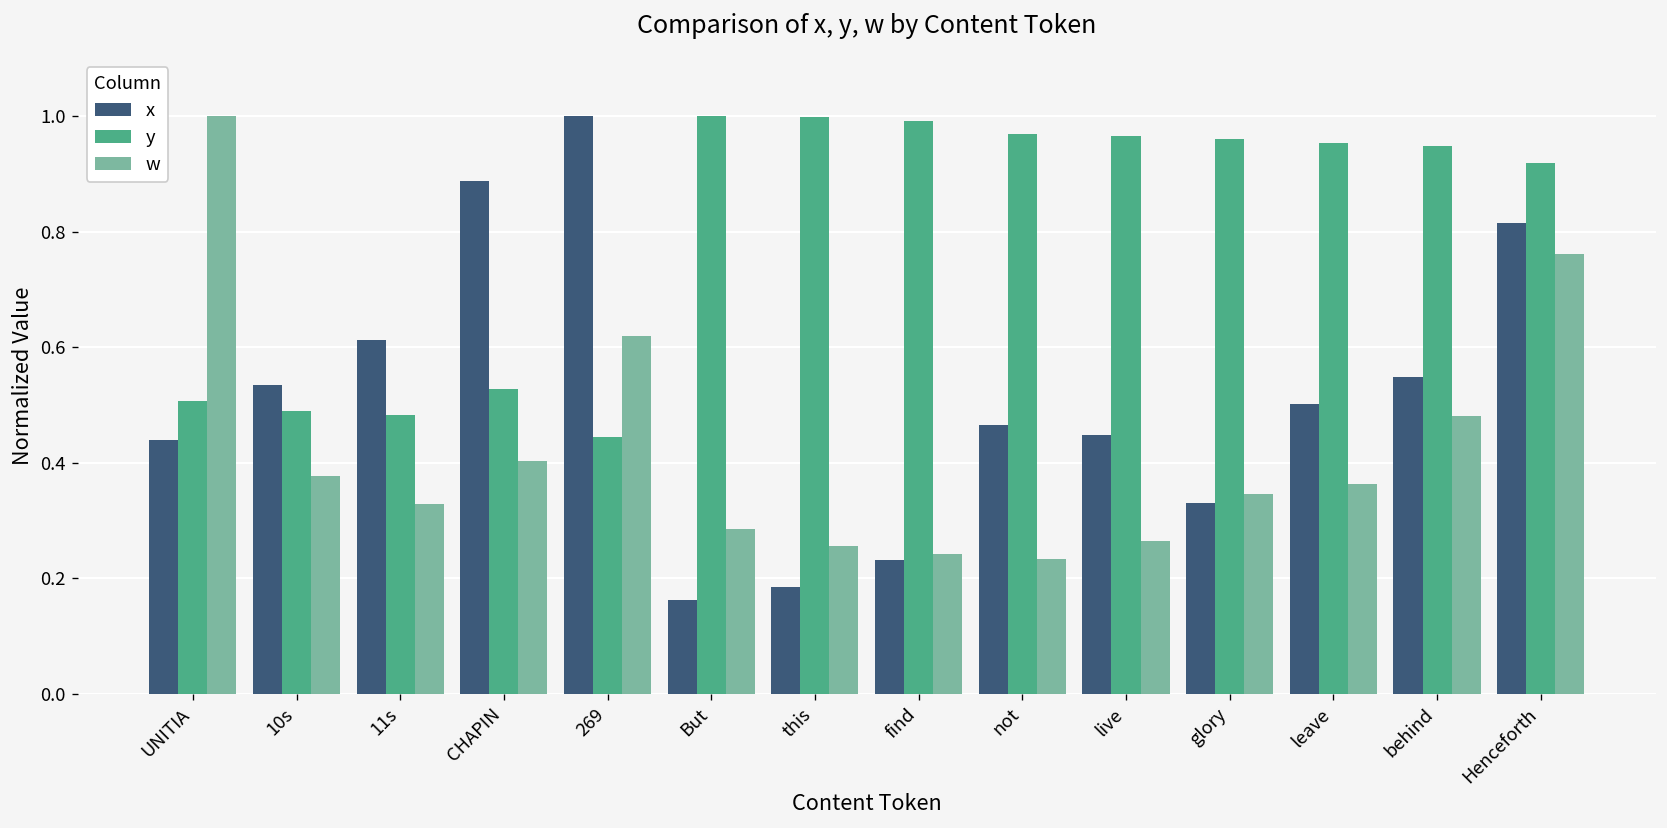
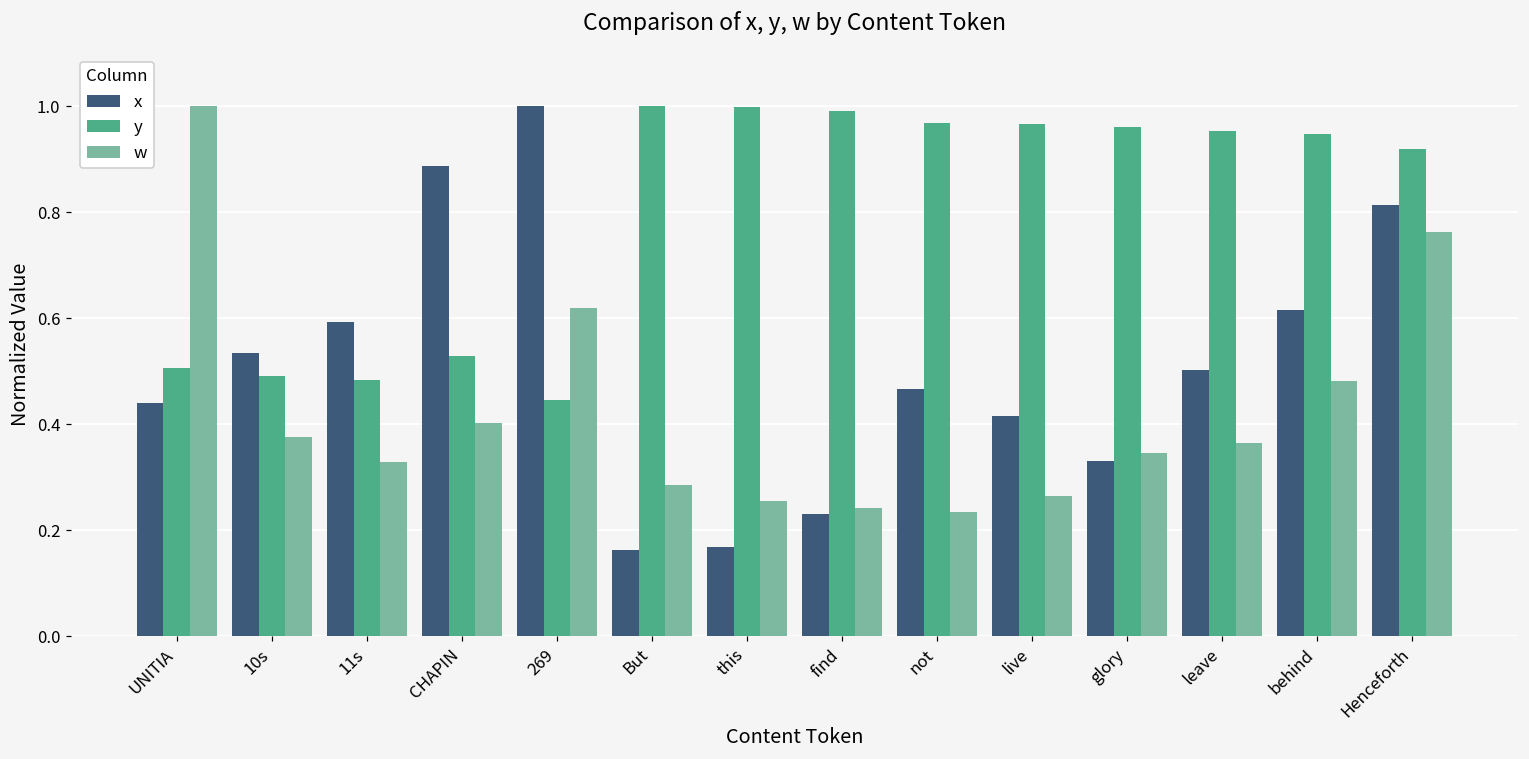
  {
    "x": {
      "UNITIA": 0.44,
      "10s": 0.53,
-     "11s": 0.61,
+     "11s": 0.59,
      "CHAPIN": 0.89,
      "269": 1.00,
      "But": 0.16,
-     "this": 0.18,
+     "this": 0.17,
      "find": 0.23,
      "not": 0.47,
-     "live": 0.45,
+     "live": 0.42,
      "glory": 0.33,
      "leave": 0.50,
-     "behind": 0.55,
+     "behind": 0.61,
      "Henceforth": 0.81
    }
  }
